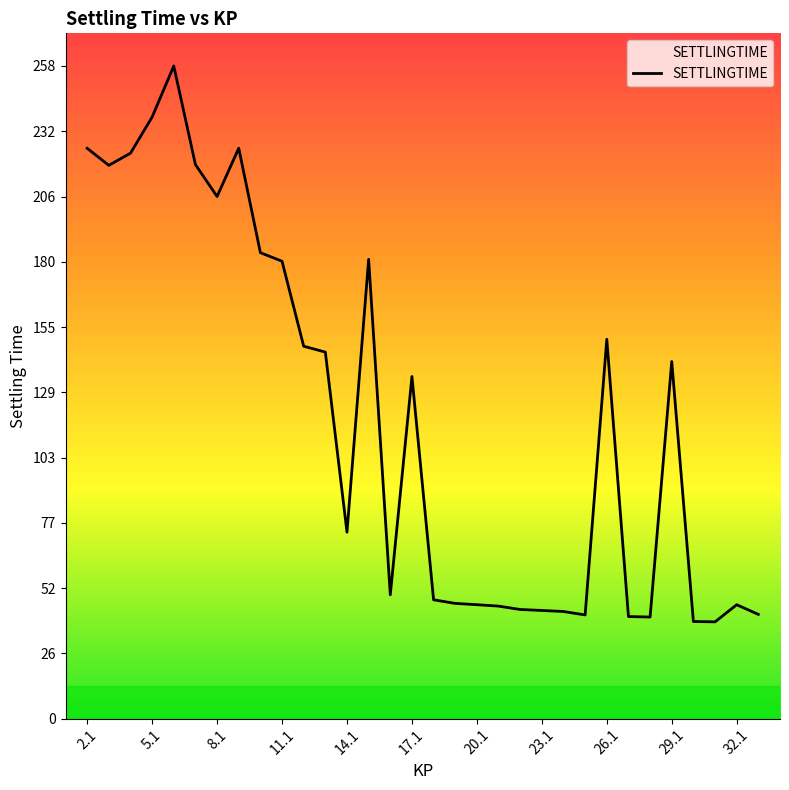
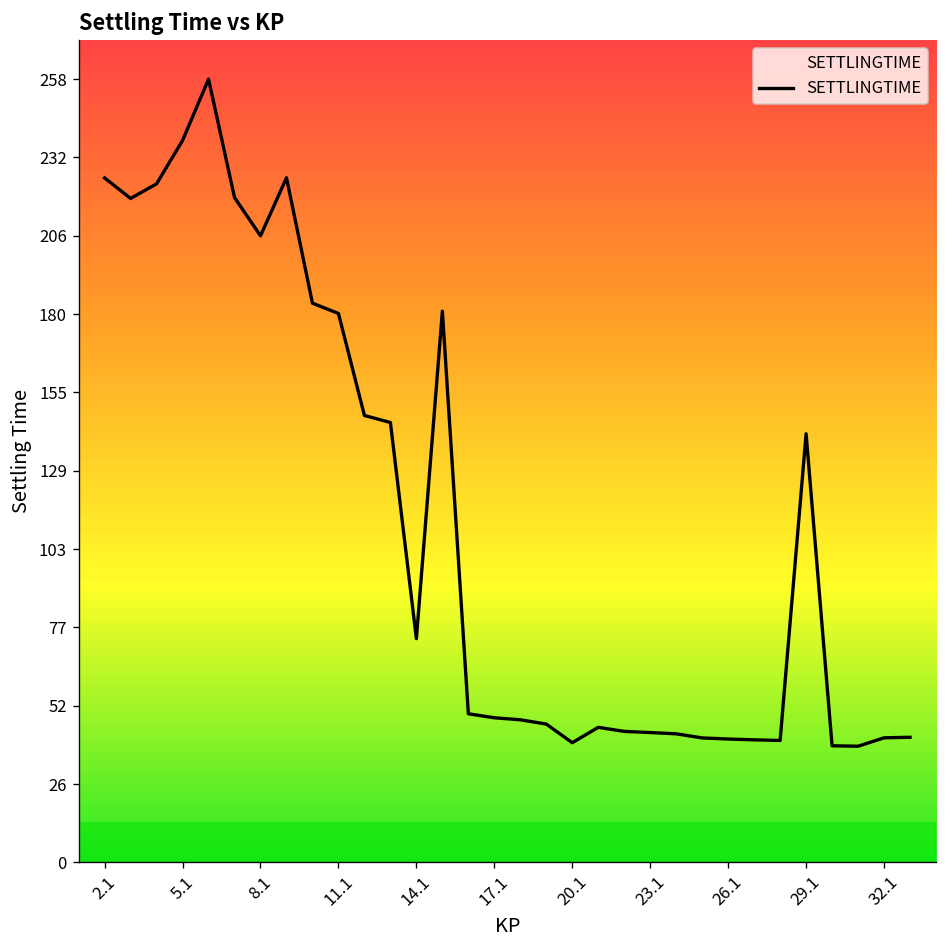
  {
    "2.1": 225,
    "5.1": 237,
    "8.1": 206,
    "11.1": 181,
    "14.1": 74,
-   "17.1": 135,
-   "20.1": 45,
+   "17.1": 48,
+   "20.1": 39,
    "23.1": 43,
-   "26.1": 150,
+   "26.1": 41,
    "29.1": 141,
-   "32.1": 45
+   "32.1": 41
  }
